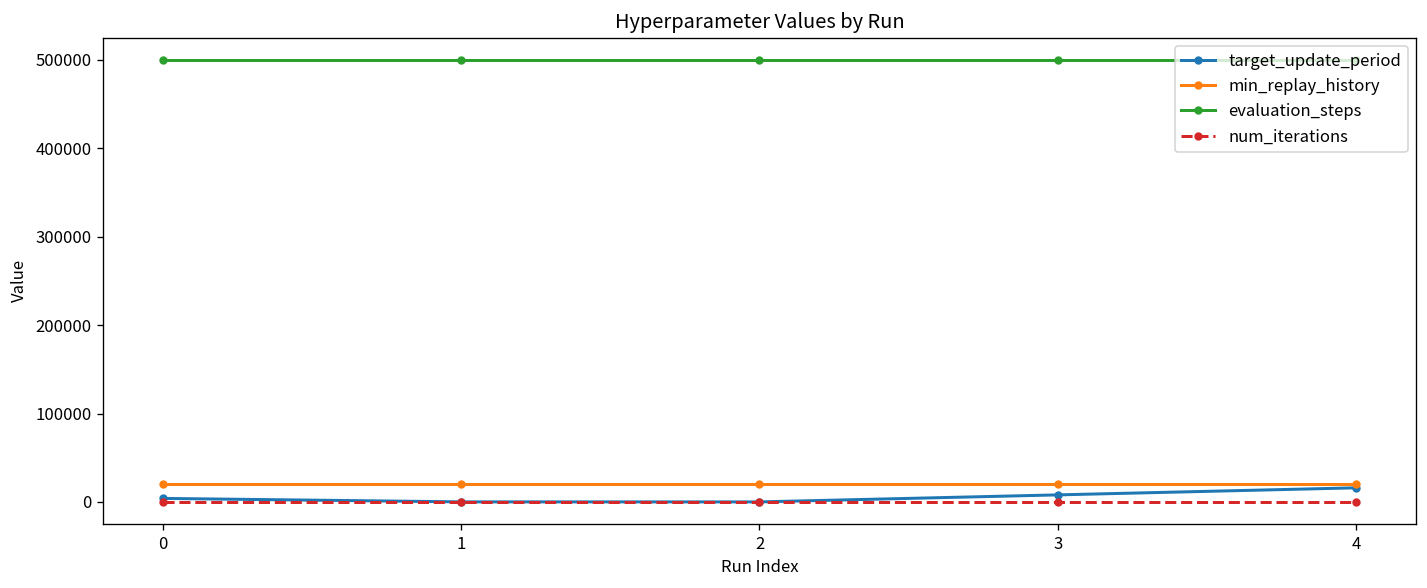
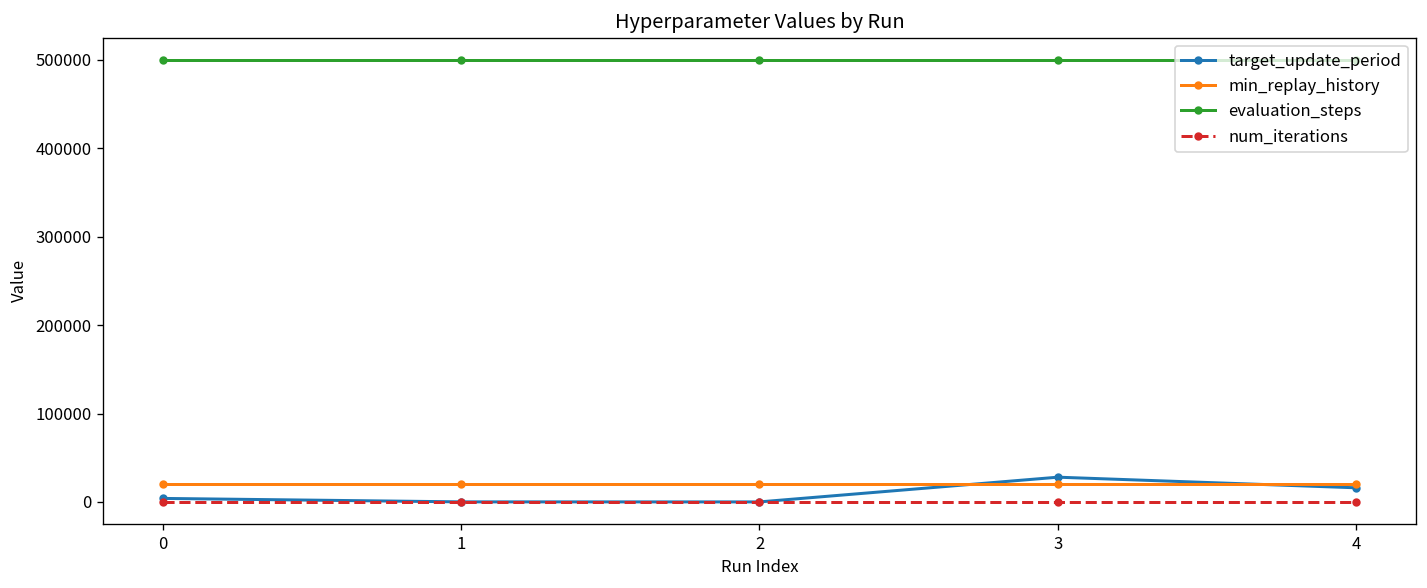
  {
    "target_update_period": {
      "0": 0,
-     "3": 10000,
+     "3": 30000,
      "4": 20000
    },
    "min_replay_history": {
      "0": 20000,
      "1": 20000,
      "2": 20000,
      "3": 20000,
      "4": 20000
    },
    "evaluation_steps": {
      "0": 500000,
      "1": 500000,
      "2": 500000,
      "3": 500000
    },
    "num_iterations": {
      "0": 0,
      "3": 0,
      "4": 0
    }
  }
